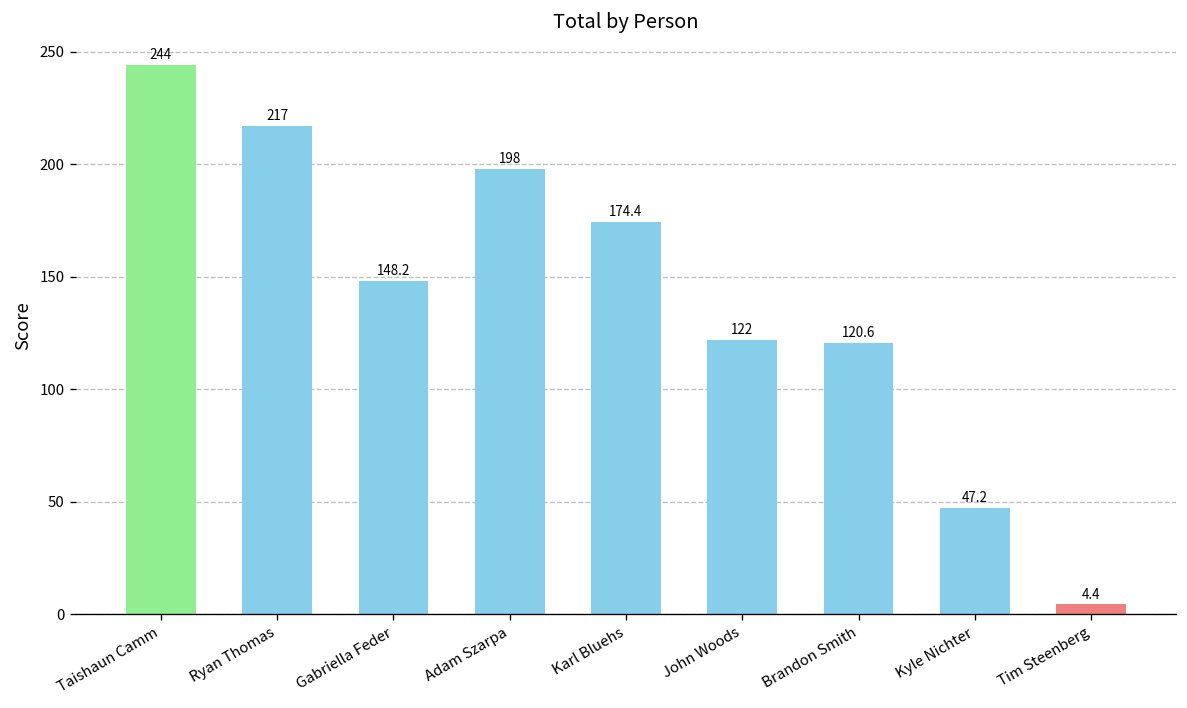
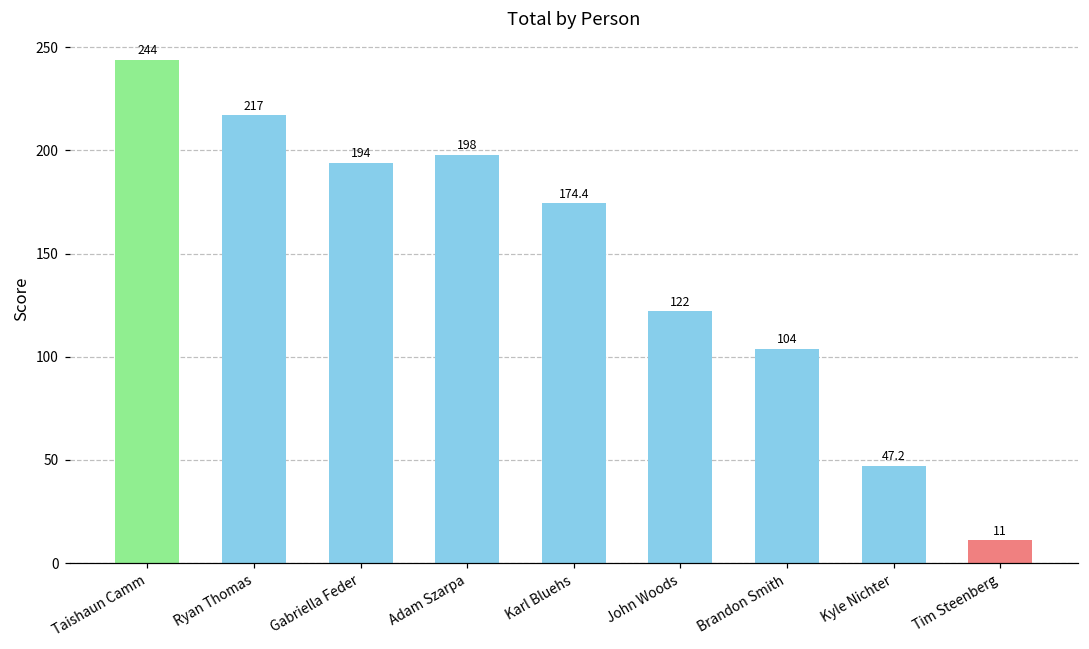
  {
    "Taishaun Camm": 244,
    "Ryan Thomas": 217,
-   "Gabriella Feder": 148.2,
+   "Gabriella Feder": 194,
    "Adam Szarpa": 198,
    "Karl Bluehs": 174.4,
    "John Woods": 122,
-   "Brandon Smith": 120.6,
+   "Brandon Smith": 104,
    "Kyle Nichter": 47.2,
-   "Tim Steenberg": 4.4
+   "Tim Steenberg": 11
  }
